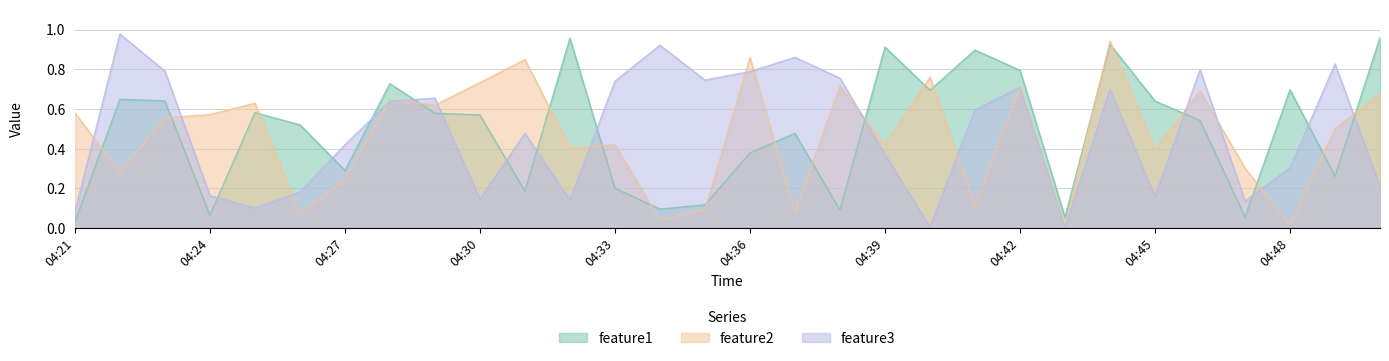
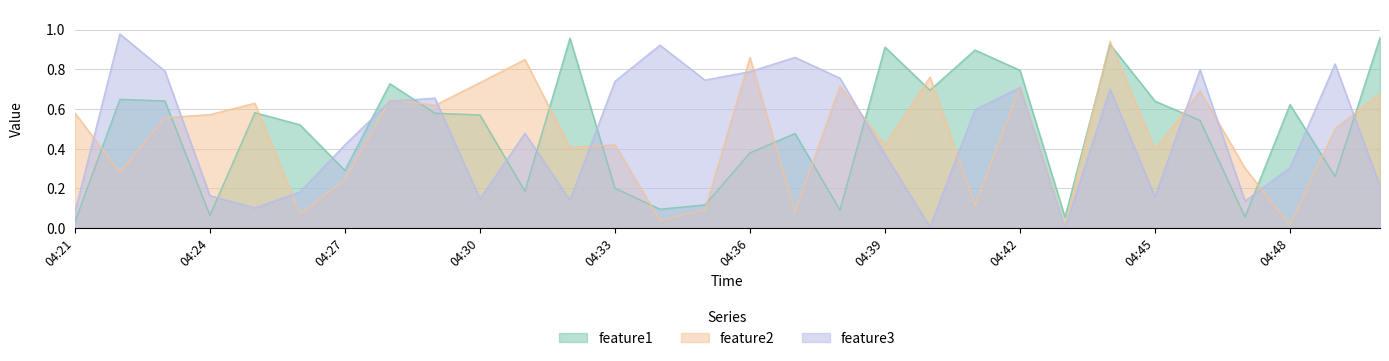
  {
    "feature1": {
      "04:21": 0.03,
      "04:24": 0.06,
      "04:27": 0.29,
      "04:30": 0.57,
      "04:33": 0.20,
      "04:36": 0.38,
      "04:39": 0.91,
      "04:42": 0.79,
      "04:45": 0.64,
-     "04:48": 0.70
+     "04:48": 0.62
    },
    "feature2": {
      "04:21": 0.58,
      "04:24": 0.57,
      "04:27": 0.25,
      "04:30": 0.73,
      "04:33": 0.42,
      "04:36": 0.86,
      "04:39": 0.42,
      "04:45": 0.39,
      "04:48": 0.01
    },
    "feature3": {
      "04:21": 0.08,
      "04:24": 0.16,
      "04:27": 0.42,
      "04:30": 0.15,
      "04:33": 0.74,
      "04:36": 0.79,
      "04:39": 0.37,
      "04:45": 0.16,
      "04:48": 0.30
    }
  }
